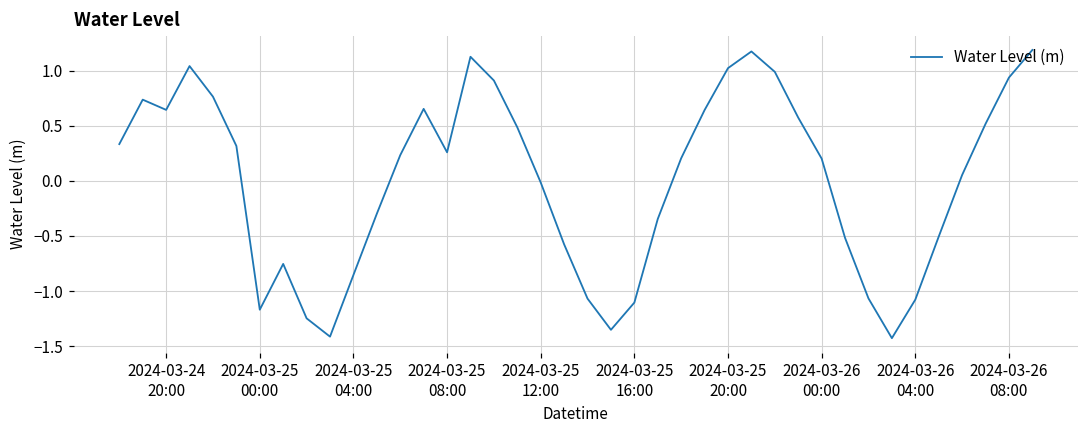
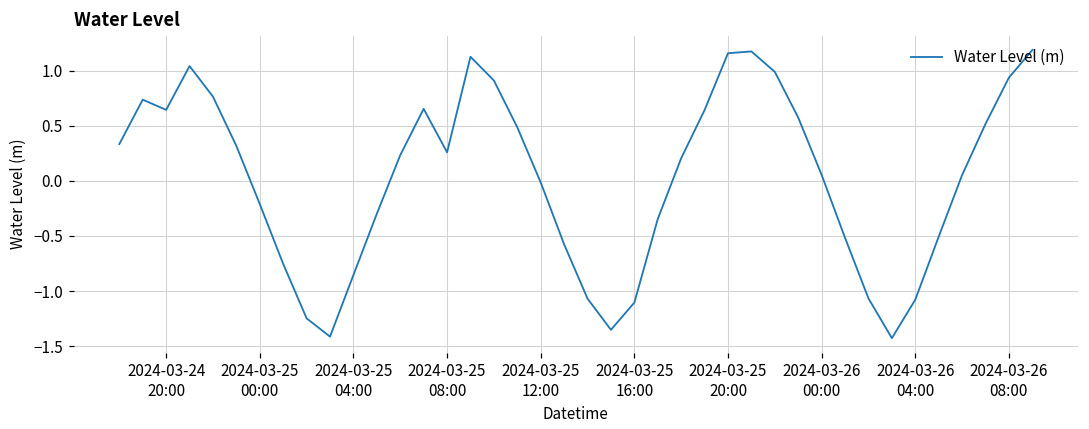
  {
    "2024-03-24 20:00": 0.64,
-   "2024-03-25 00:00": -1.17,
+   "2024-03-25 00:00": -0.21,
    "2024-03-25 04:00": -0.85,
    "2024-03-25 08:00": 0.26,
    "2024-03-25 12:00": -0.02,
    "2024-03-25 16:00": -1.11,
-   "2024-03-25 20:00": 1.02,
-   "2024-03-26 00:00": 0.20,
+   "2024-03-25 20:00": 1.16,
+   "2024-03-26 00:00": 0.05,
    "2024-03-26 04:00": -1.08,
    "2024-03-26 08:00": 0.94
  }
